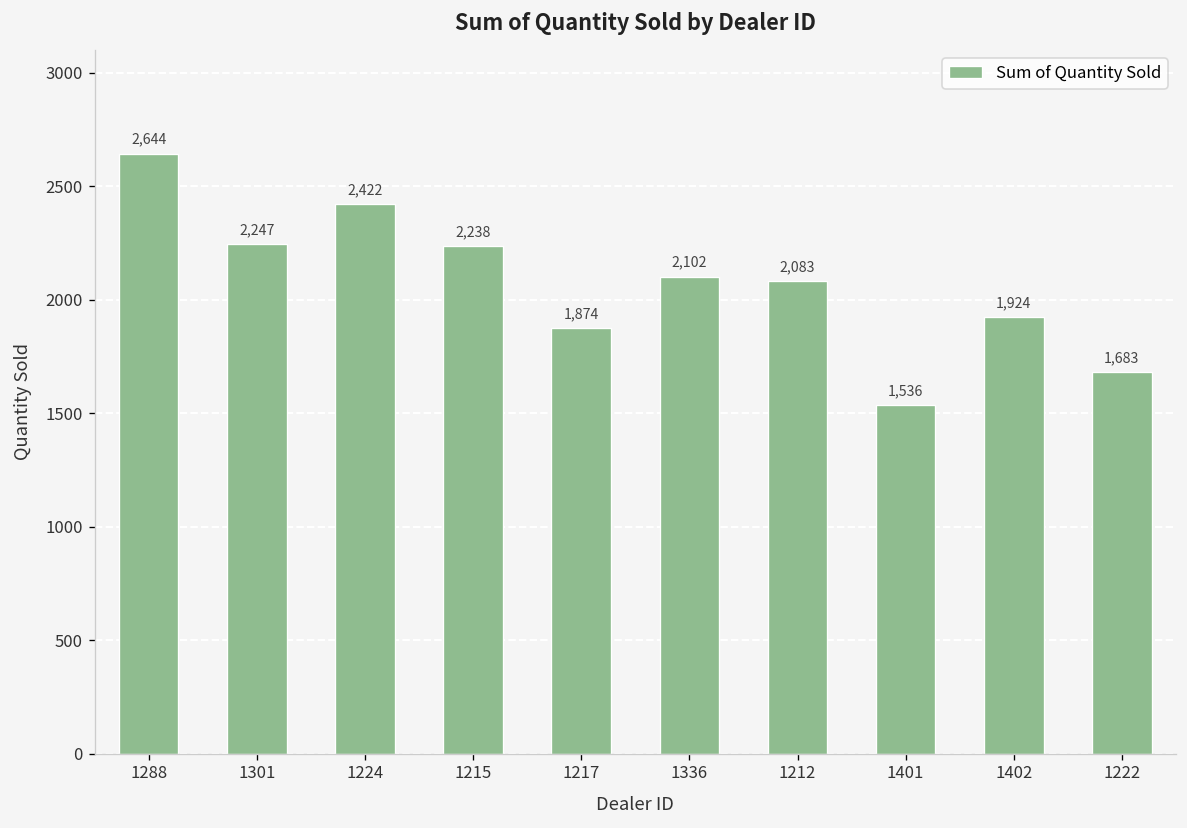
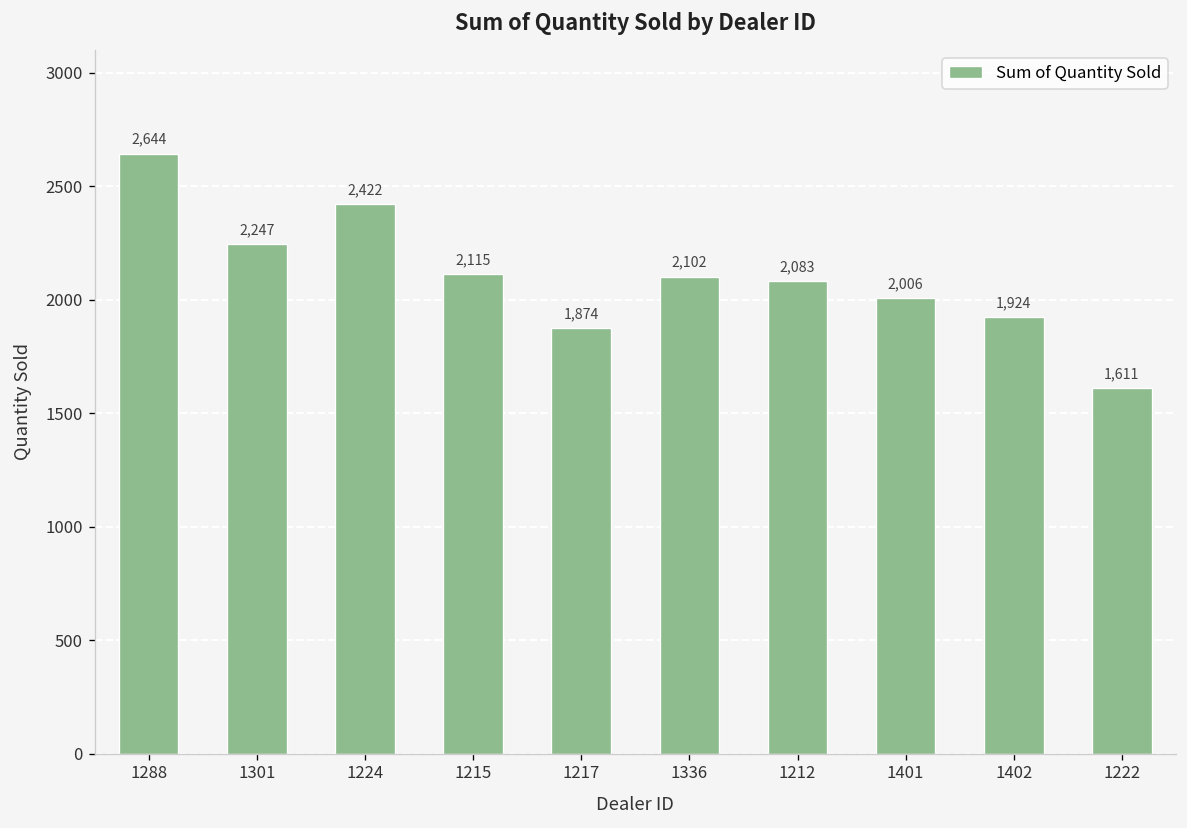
  {
    "1288": "2,644",
    "1301": "2,247",
    "1224": "2,422",
-   "1215": "2,238",
+   "1215": "2,115",
    "1217": "1,874",
    "1336": "2,102",
    "1212": "2,083",
-   "1401": "1,536",
+   "1401": "2,006",
    "1402": "1,924",
-   "1222": "1,683"
+   "1222": "1,611"
  }
